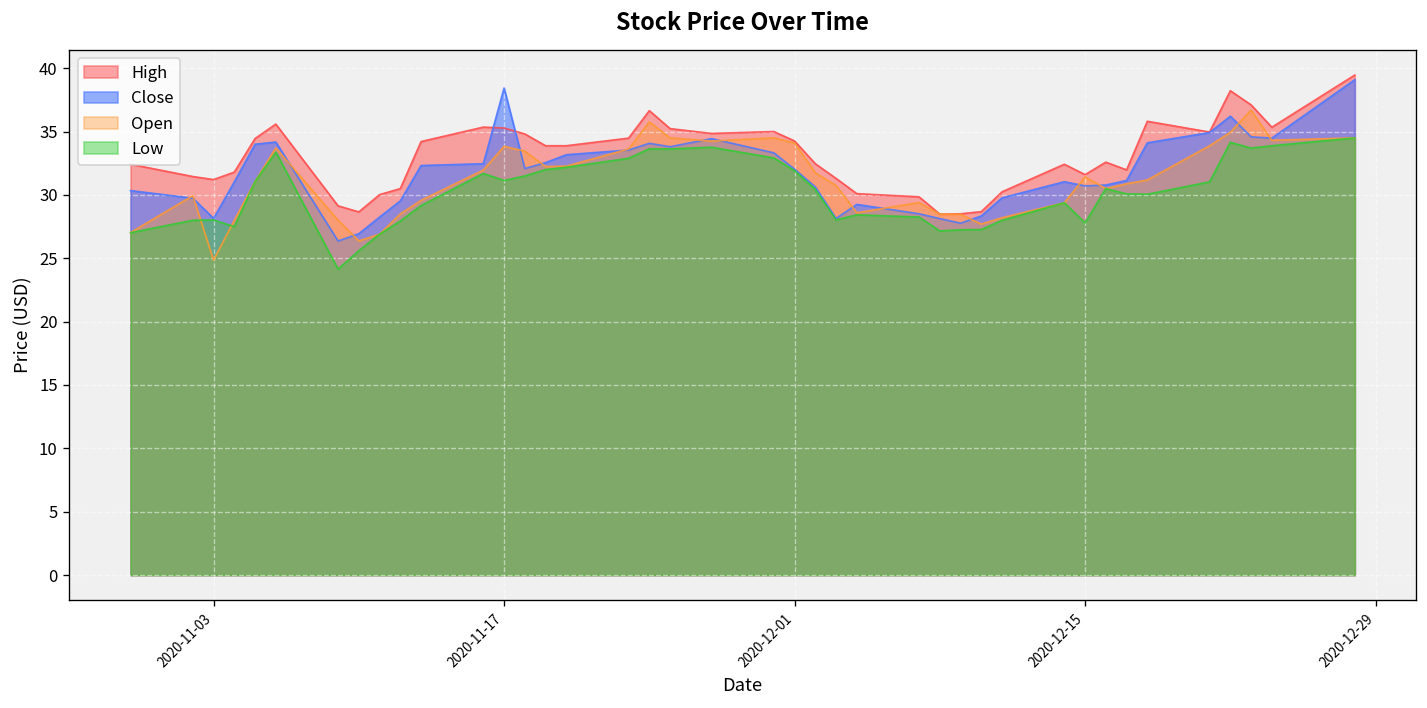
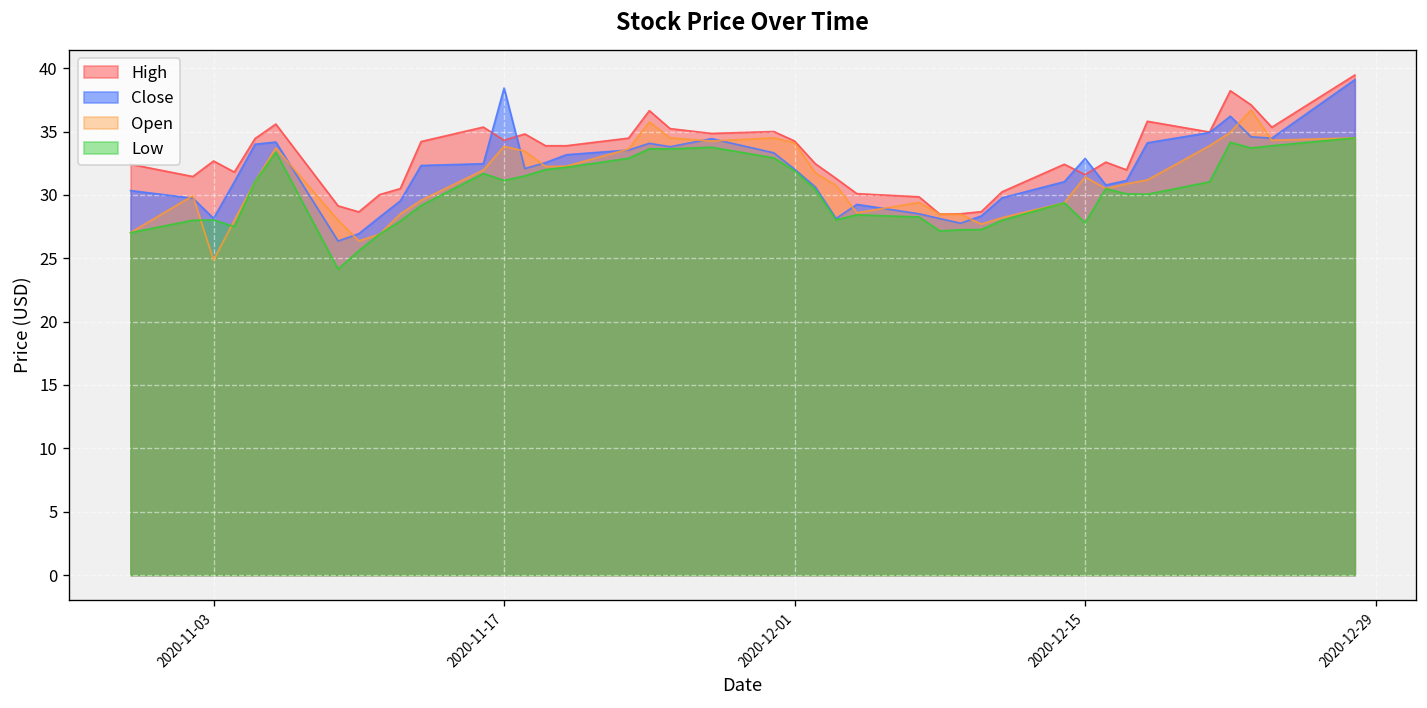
  {
    "High": {
-     "2020-11-03": 31.2,
-     "2020-11-17": 35.3
+     "2020-11-03": 32.7,
+     "2020-11-17": 34.3
    },
    "Close": {
      "2020-11-17": 38.4,
-     "2020-12-15": 30.7
+     "2020-12-15": 32.9
    },
    "Open": {
      "2020-11-03": 24.9,
      "2020-11-17": 33.8
    },
    "Low": {
      "2020-11-17": 31.1,
      "2020-12-15": 27.8
    }
  }
